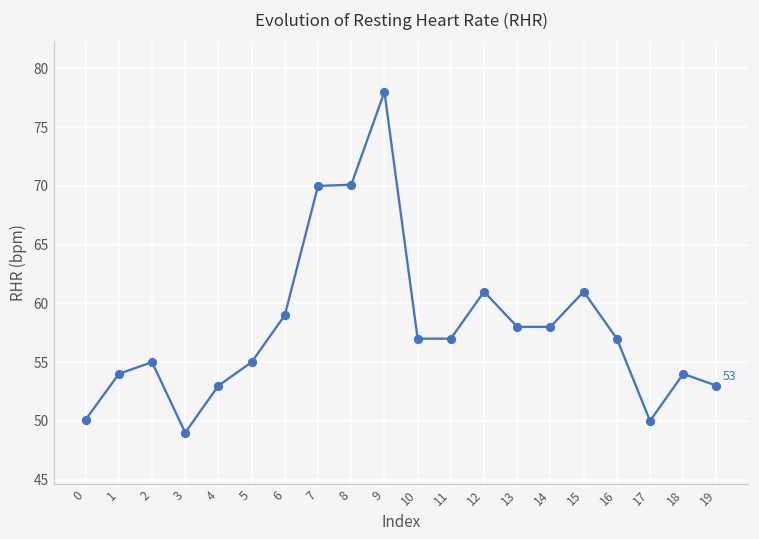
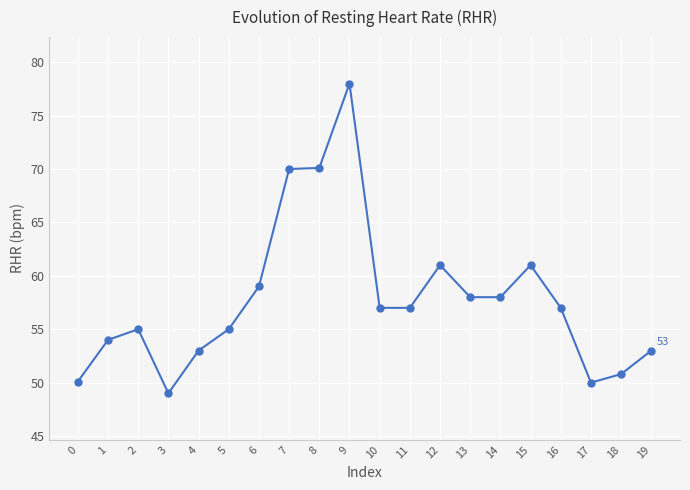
  {
    "0": 50.1,
    "1": 54.0,
    "2": 55.0,
    "3": 49.0,
    "4": 53.0,
    "5": 55.0,
    "6": 59.0,
    "7": 70.0,
    "8": 70.1,
    "9": 78.0,
    "10": 57.0,
    "11": 57.0,
    "12": 61.0,
    "13": 58.0,
    "14": 58.0,
    "15": 61.0,
    "16": 57.0,
    "17": 50.0,
-   "18": 54.0
+   "18": 50.8
  }
